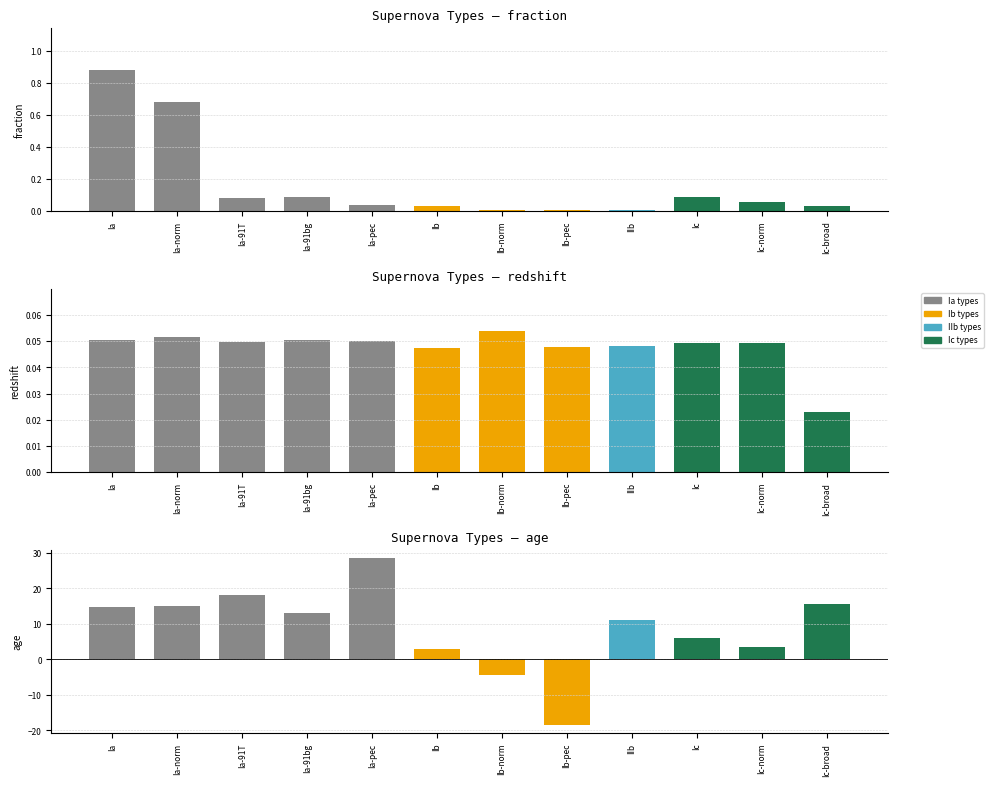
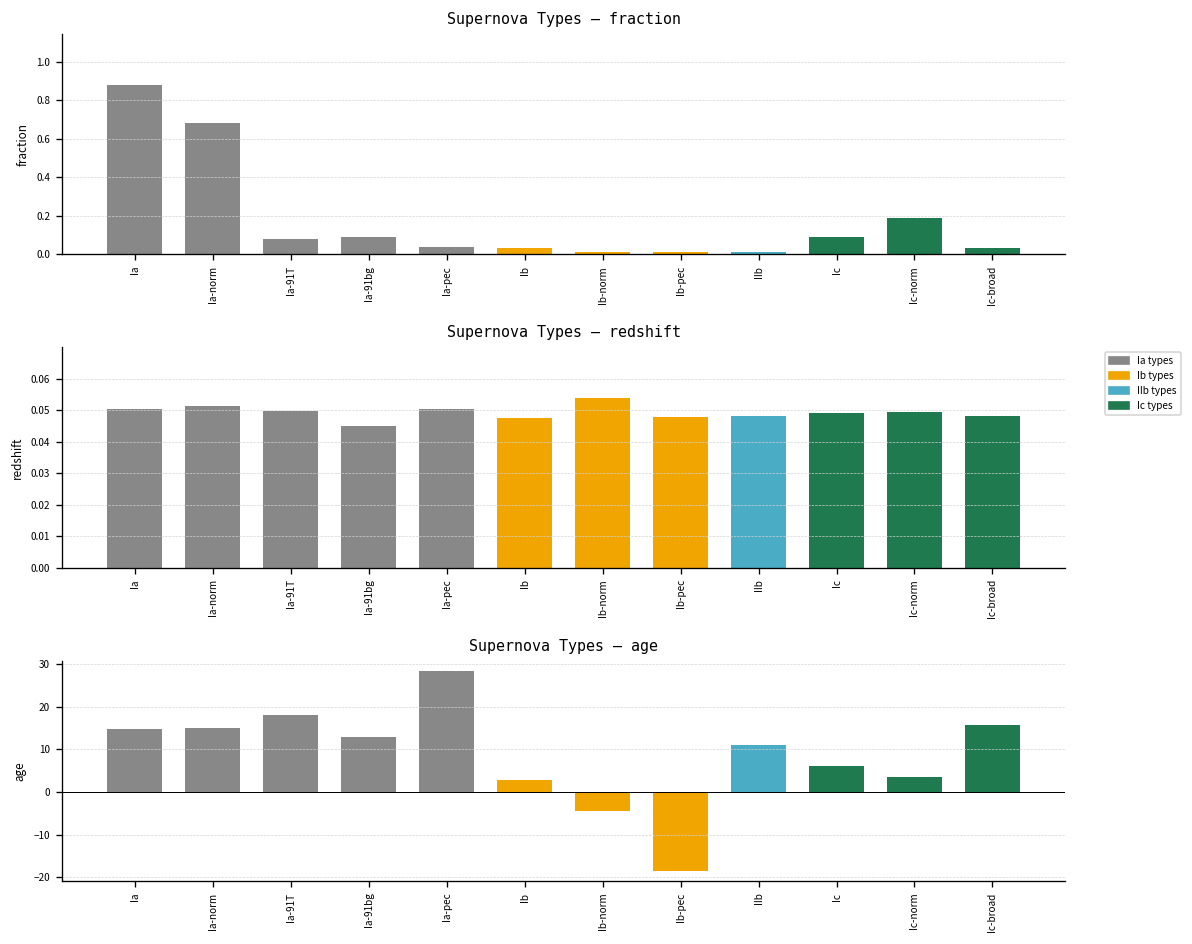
  {
    "Supernova Types – fraction": {
      "Ia": 0.88,
      "Ia-norm": 0.68,
      "Ia-91T": 0.08,
      "Ia-91bg": 0.09,
      "Ia-pec": 0.04,
      "Ib": 0.03,
      "Ic": 0.09,
-     "Ic-norm": 0.06,
+     "Ic-norm": 0.19,
      "Ic-broad": 0.03
    },
    "Supernova Types – redshift": {
      "Ia": 0.050,
      "Ia-norm": 0.051,
      "Ia-91T": 0.050,
-     "Ia-91bg": 0.051,
+     "Ia-91bg": 0.045,
      "Ia-pec": 0.050,
      "Ib": 0.047,
      "Ib-norm": 0.054,
      "Ib-pec": 0.048,
      "IIb": 0.048,
      "Ic": 0.049,
      "Ic-norm": 0.049,
-     "Ic-broad": 0.023
+     "Ic-broad": 0.048
    },
    "Supernova Types – age": {
      "Ia": 15,
      "Ia-norm": 15,
      "Ia-91T": 18,
      "Ia-91bg": 13,
      "Ia-pec": 29,
      "Ib": 3,
      "Ib-norm": -5,
      "Ib-pec": -19,
      "IIb": 11,
      "Ic": 6,
      "Ic-norm": 4,
      "Ic-broad": 16
    }
  }
